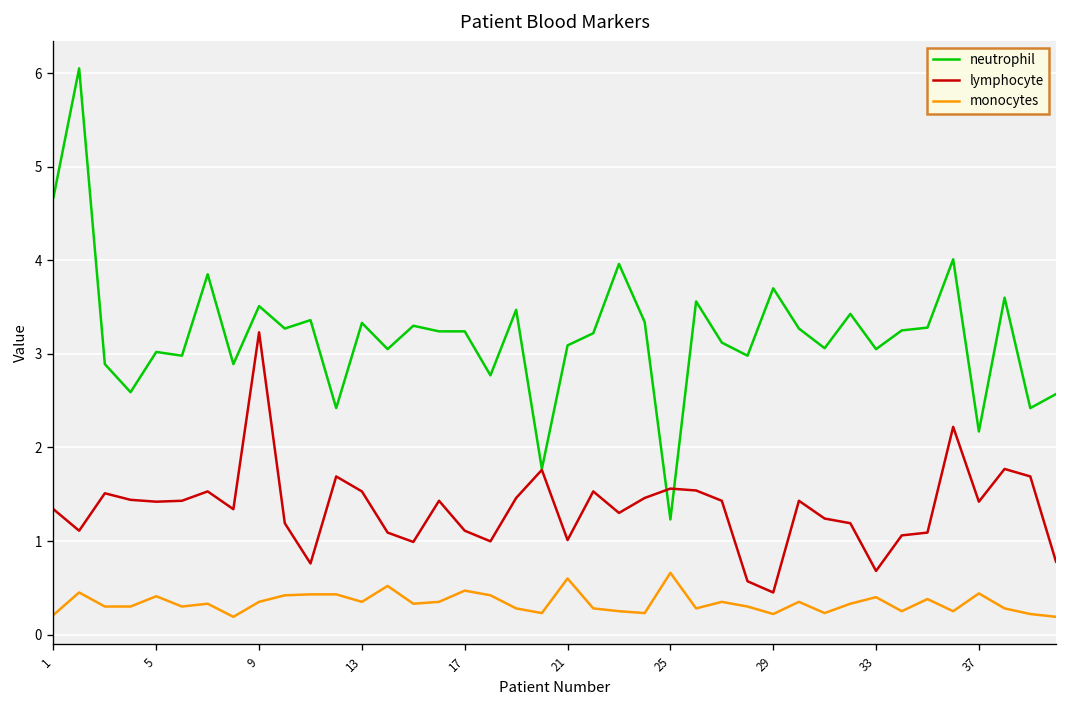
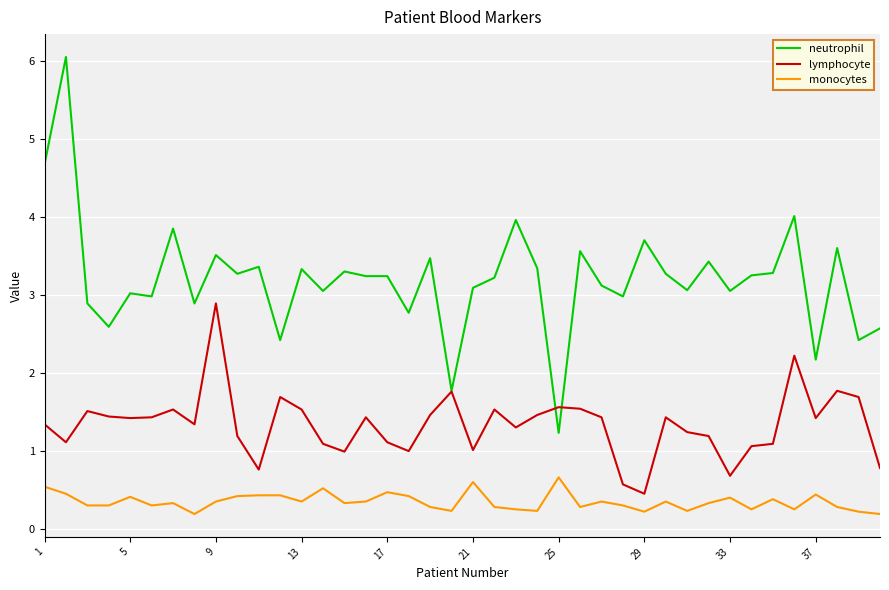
  {
    "neutrophil": {
      "1": 4.7,
      "5": 3.0,
      "9": 3.5,
      "13": 3.3,
      "17": 3.2,
      "21": 3.1,
      "25": 1.2,
      "29": 3.7,
      "33": 3.1,
      "37": 2.2
    },
    "lymphocyte": {
      "1": 1.3,
      "5": 1.4,
-     "9": 3.2,
+     "9": 2.9,
      "13": 1.5,
      "17": 1.1,
      "21": 1.0,
      "25": 1.6,
      "29": 0.5,
      "33": 0.7,
      "37": 1.4
    },
    "monocytes": {
-     "1": 0.2,
+     "1": 0.5,
      "5": 0.4,
      "9": 0.4,
      "13": 0.4,
      "17": 0.5,
      "21": 0.6,
      "25": 0.7,
      "29": 0.2,
      "33": 0.4,
      "37": 0.4
    }
  }
